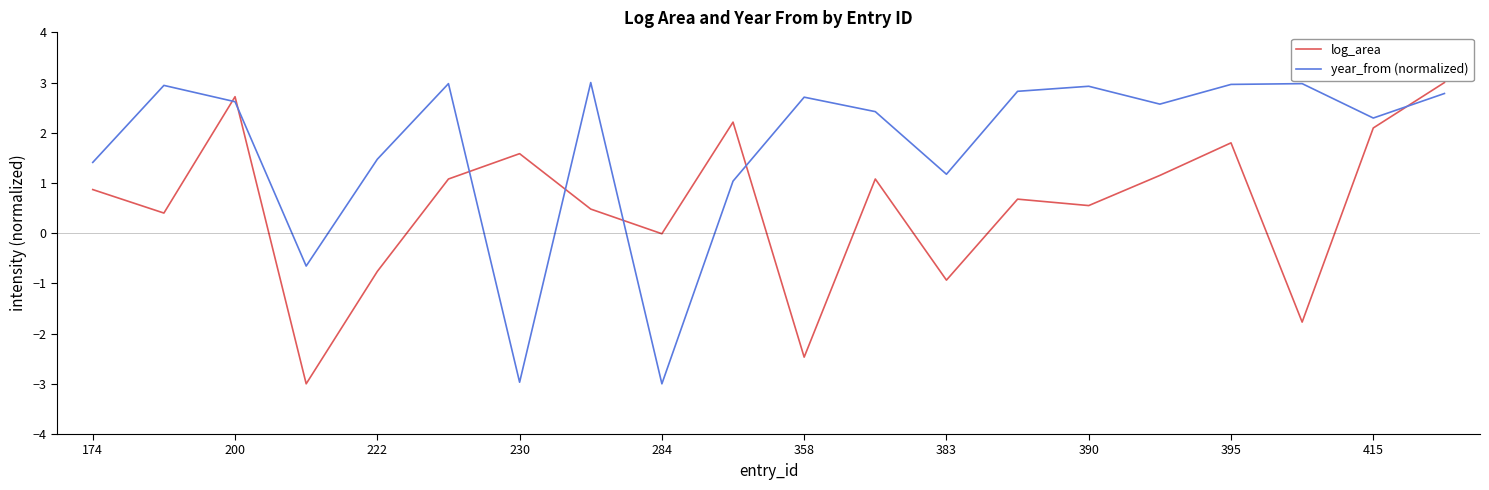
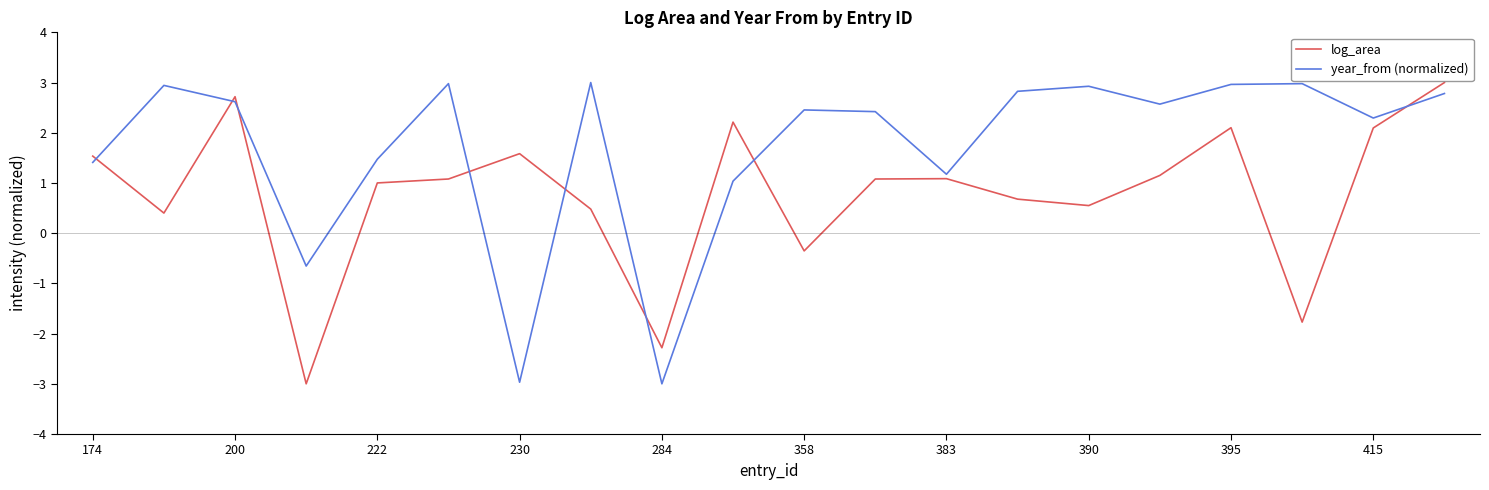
  {
    "log_area": {
-     "174": 0.9,
+     "174": 1.5,
      "200": 2.7,
-     "222": -0.8,
+     "222": 1.0,
      "230": 1.6,
-     "284": 0.0,
-     "358": -2.5,
-     "383": -0.9,
+     "284": -2.3,
+     "358": -0.4,
+     "383": 1.1,
      "390": 0.5,
-     "395": 1.8,
+     "395": 2.1,
      "415": 2.1
    },
    "year_from (normalized)": {
      "174": 1.4,
      "200": 2.6,
      "222": 1.5,
      "230": -3.0,
      "284": -3.0,
-     "358": 2.7,
+     "358": 2.5,
      "383": 1.2,
      "390": 2.9,
      "395": 3.0,
      "415": 2.3
    }
  }
